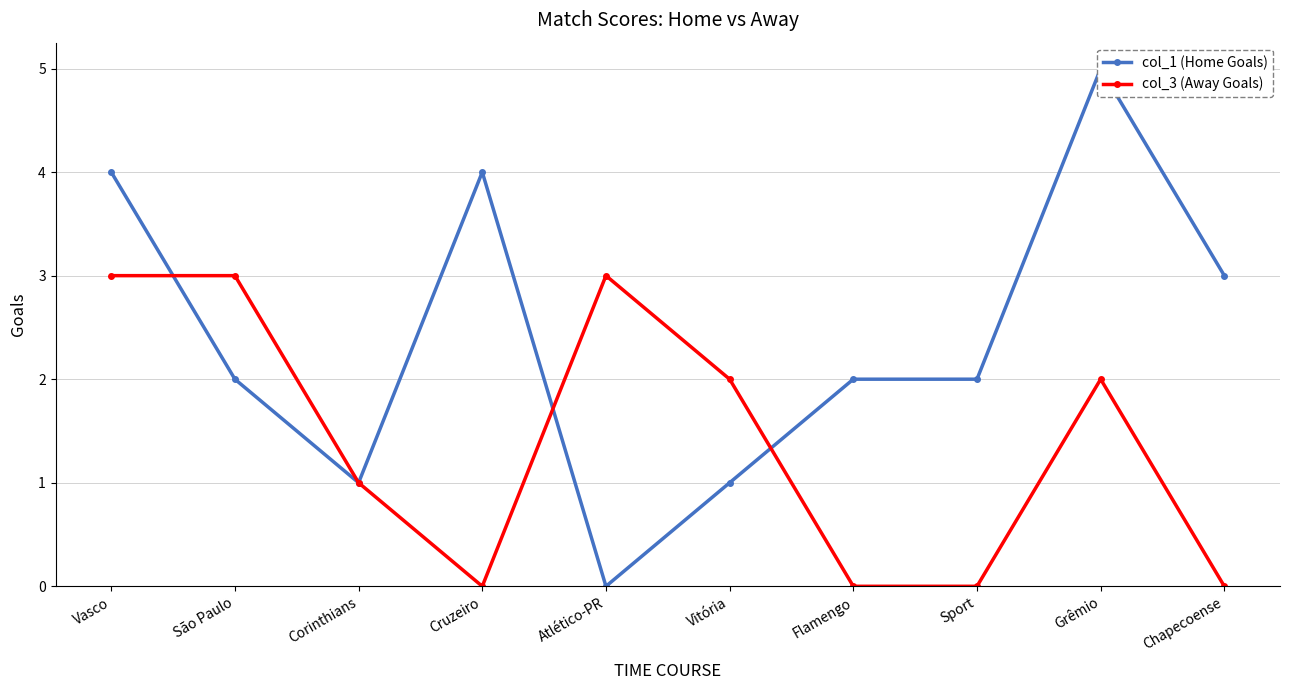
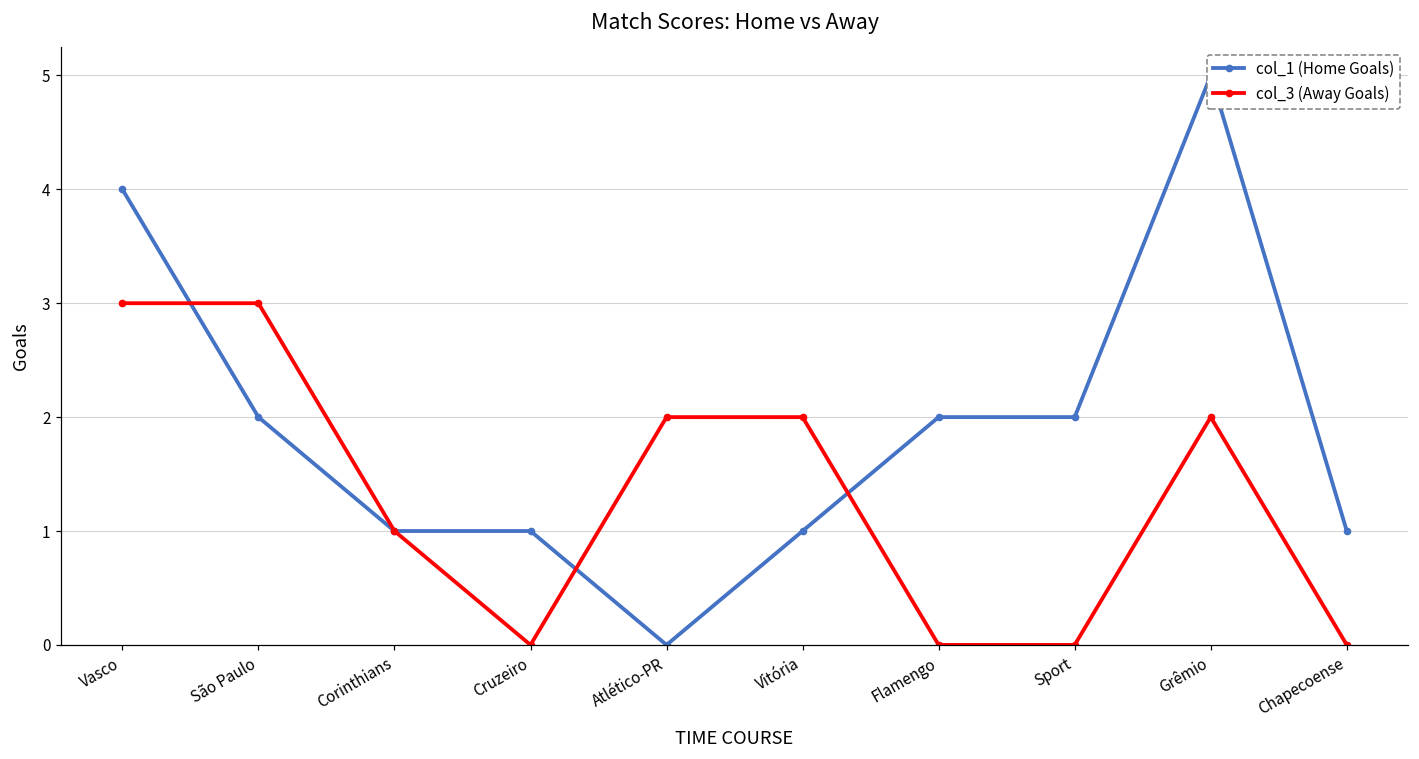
  {
    "col_1 (Home Goals)": {
      "Vasco": 4,
      "São Paulo": 2,
-     "Cruzeiro": 4,
+     "Cruzeiro": 1,
      "Atlético-PR": 0,
      "Vitória": 1,
      "Flamengo": 2,
      "Sport": 2,
-     "Chapecoense": 3
+     "Chapecoense": 1
    },
    "col_3 (Away Goals)": {
      "Vasco": 3,
      "São Paulo": 3,
      "Cruzeiro": 0,
-     "Atlético-PR": 3,
+     "Atlético-PR": 2,
      "Vitória": 2,
      "Flamengo": 0,
      "Sport": 0,
      "Grêmio": 2,
      "Chapecoense": 0
    }
  }
